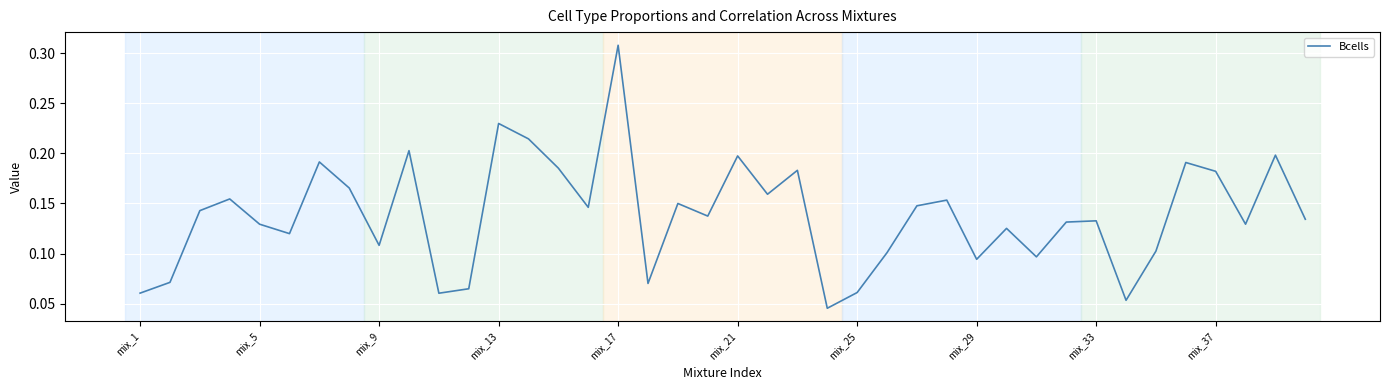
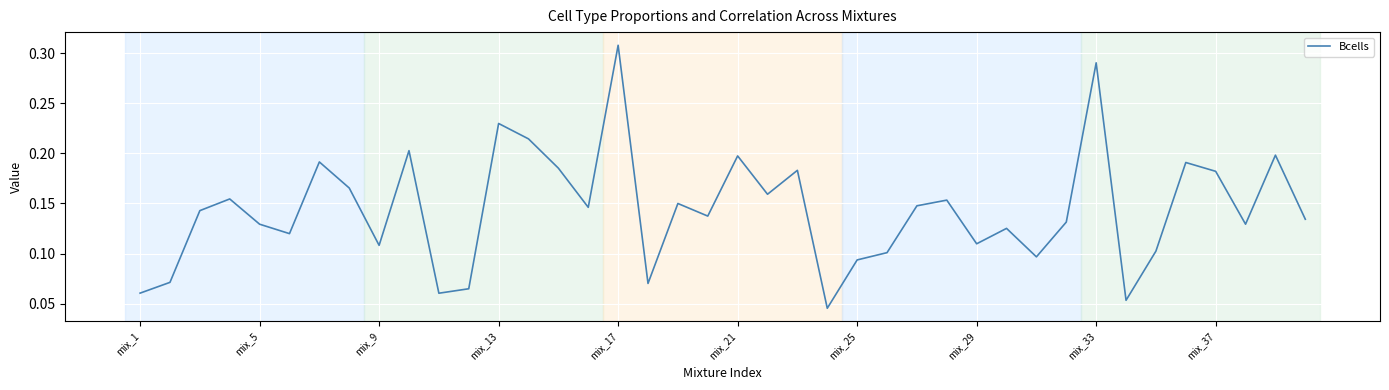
  {
    "mix_1": 0.060,
    "mix_5": 0.129,
    "mix_9": 0.108,
    "mix_13": 0.230,
    "mix_17": 0.308,
    "mix_21": 0.197,
-   "mix_25": 0.061,
-   "mix_29": 0.094,
-   "mix_33": 0.133,
+   "mix_25": 0.094,
+   "mix_29": 0.110,
+   "mix_33": 0.290,
    "mix_37": 0.182
  }
